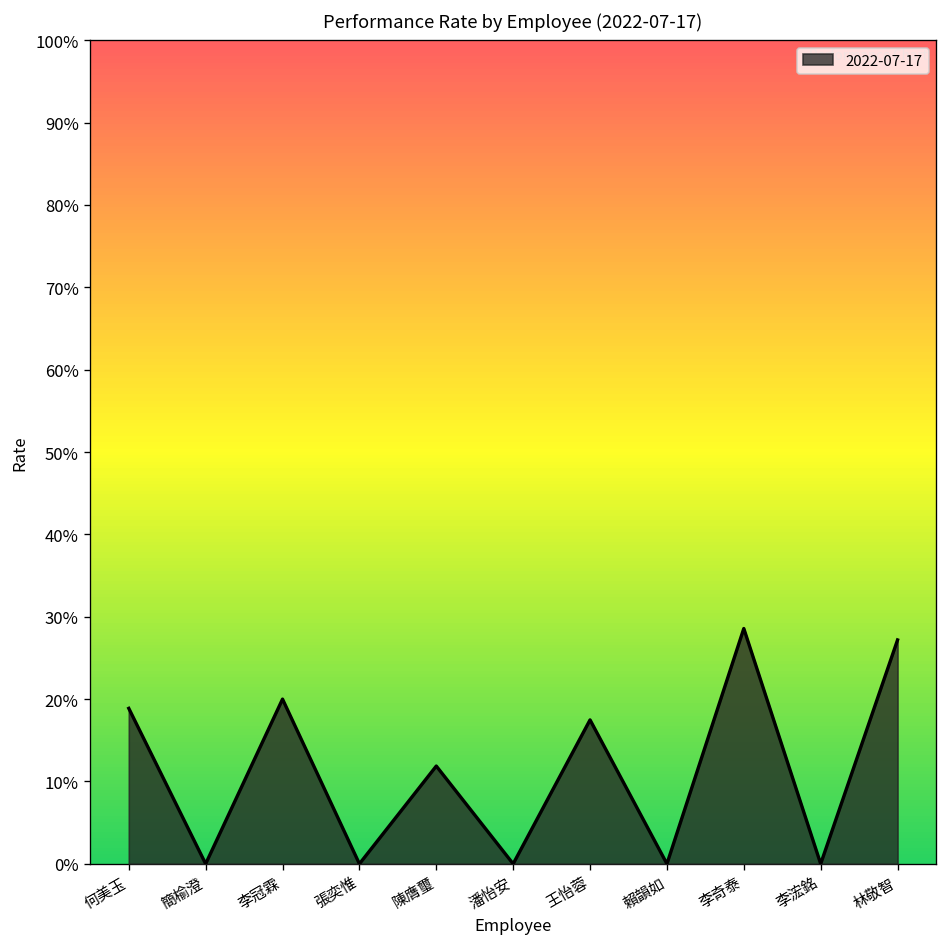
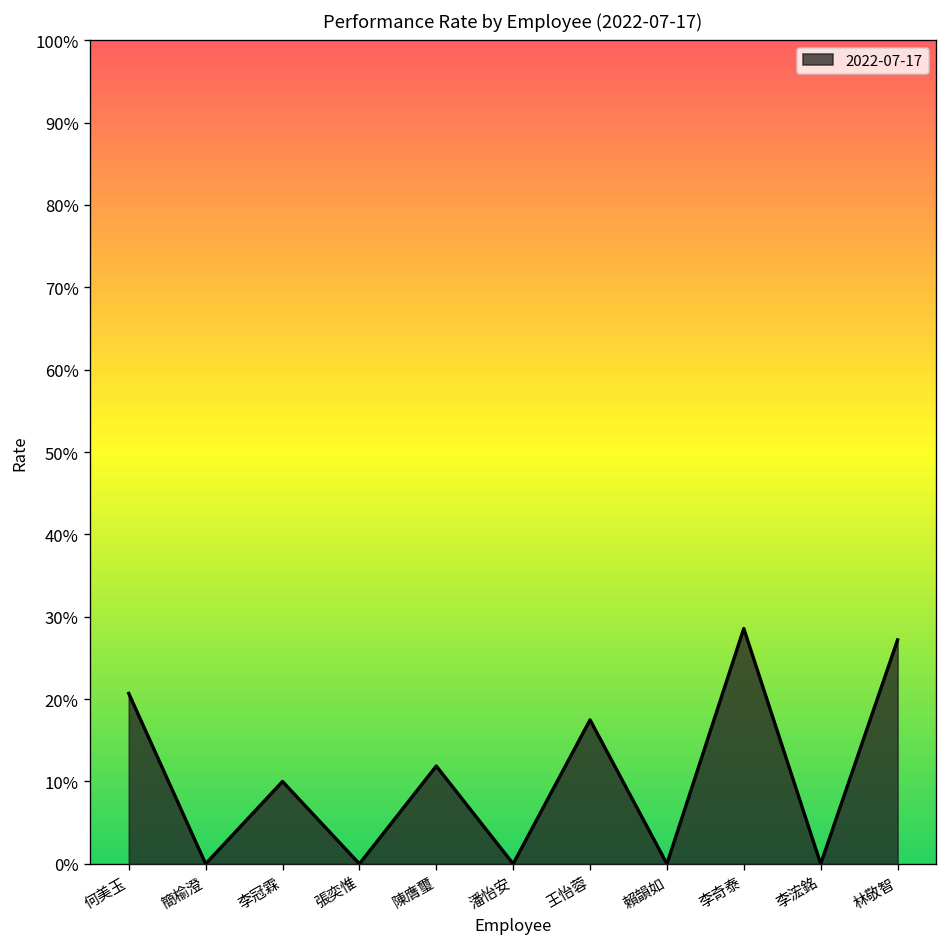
  {
-   "何美玉": "19%",
+   "何美玉": "21%",
    "簡榆澄": "0%",
-   "李冠霖": "20%",
+   "李冠霖": "10%",
    "張奕惟": "0%",
    "陳膺璽": "12%",
    "潘怡安": "0%",
    "王怡蓉": "17%",
    "賴韻如": "0%",
    "李奇泰": "29%",
    "李浤銘": "0%",
    "林敬智": "27%"
  }
